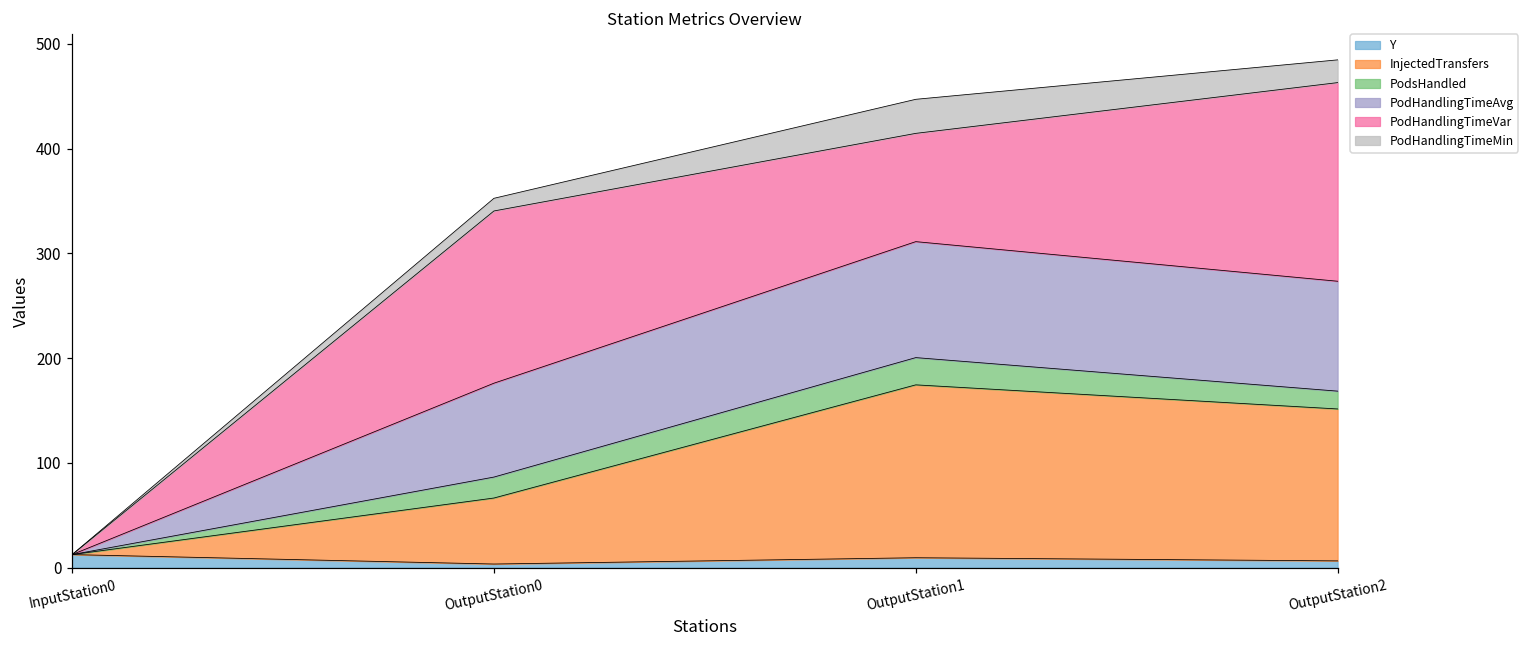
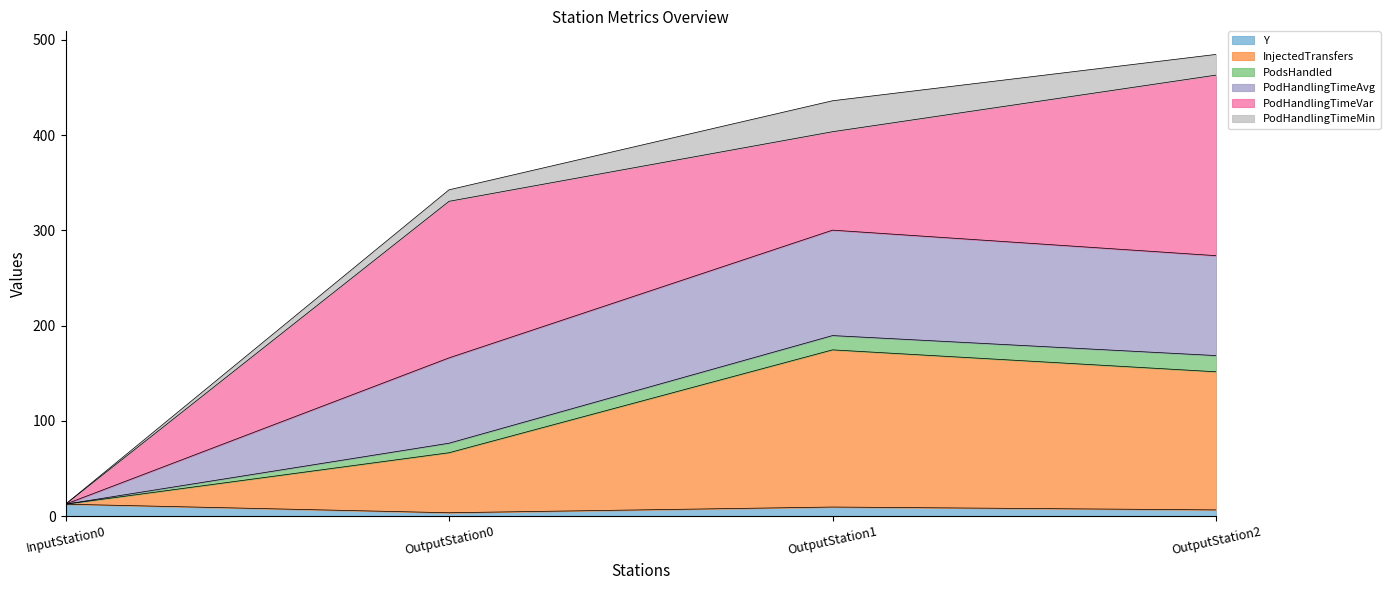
  {
    "InjectedTransfers": {
      "OutputStation0": 60,
      "OutputStation1": 170,
      "OutputStation2": 150
    },
    "PodsHandled": {
-     "OutputStation0": 20,
-     "OutputStation1": 30,
+     "OutputStation0": 10,
+     "OutputStation1": 20,
      "OutputStation2": 20
    },
    "PodHandlingTimeVar": {
      "OutputStation0": 160,
      "OutputStation1": 100,
      "OutputStation2": 190
    }
  }
